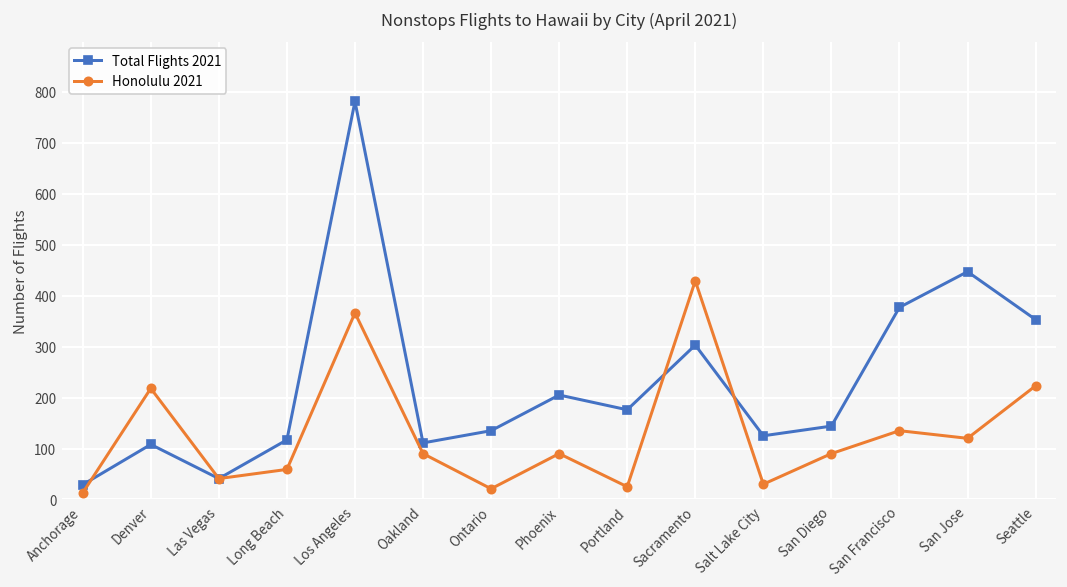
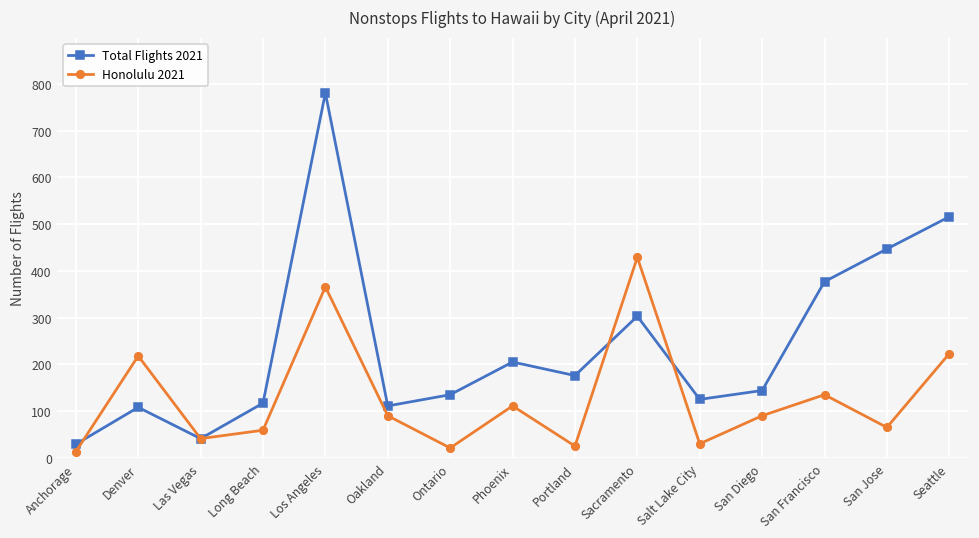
  {
    "Total Flights 2021": {
      "Anchorage": 30,
      "Denver": 110,
      "Long Beach": 120,
      "Los Angeles": 780,
      "Oakland": 110,
      "Ontario": 140,
      "Phoenix": 210,
      "Portland": 180,
      "Sacramento": 300,
      "Salt Lake City": 130,
      "San Diego": 140,
      "San Francisco": 380,
      "San Jose": 450,
-     "Seattle": 350
+     "Seattle": 520
    },
    "Honolulu 2021": {
      "Anchorage": 10,
      "Denver": 220,
      "Long Beach": 60,
      "Los Angeles": 370,
      "Oakland": 90,
      "Ontario": 20,
-     "Phoenix": 90,
+     "Phoenix": 110,
      "Portland": 30,
      "Sacramento": 430,
      "Salt Lake City": 30,
      "San Diego": 90,
      "San Francisco": 140,
-     "San Jose": 120,
+     "San Jose": 70,
      "Seattle": 220
    }
  }
